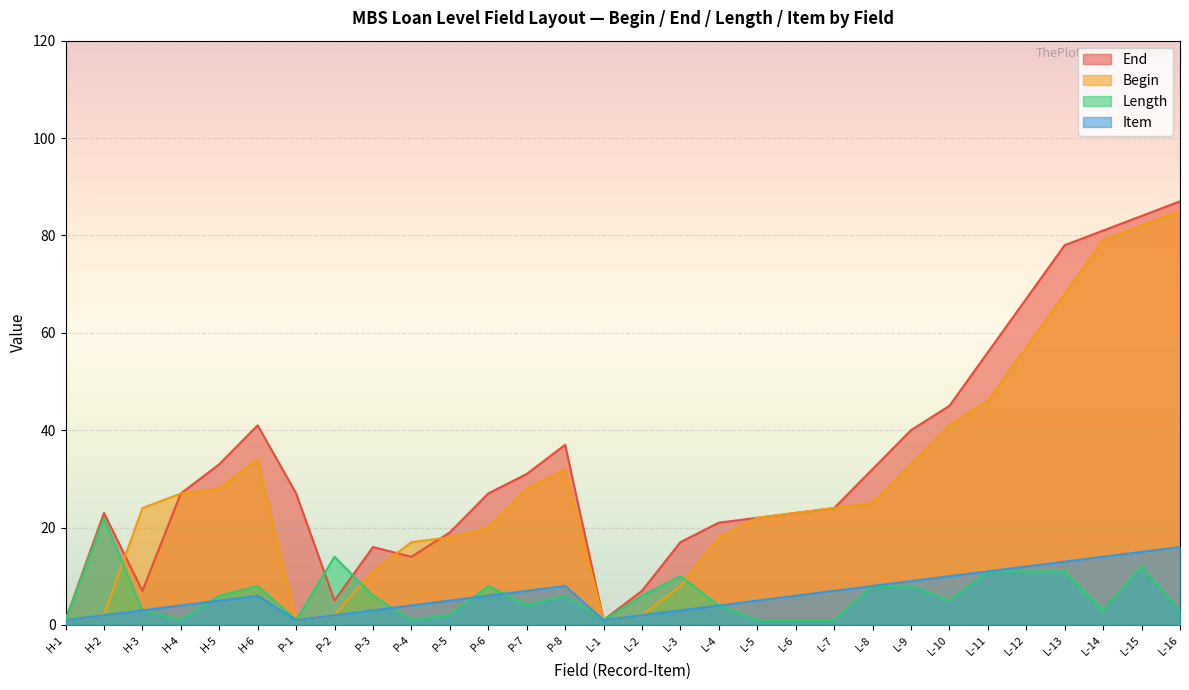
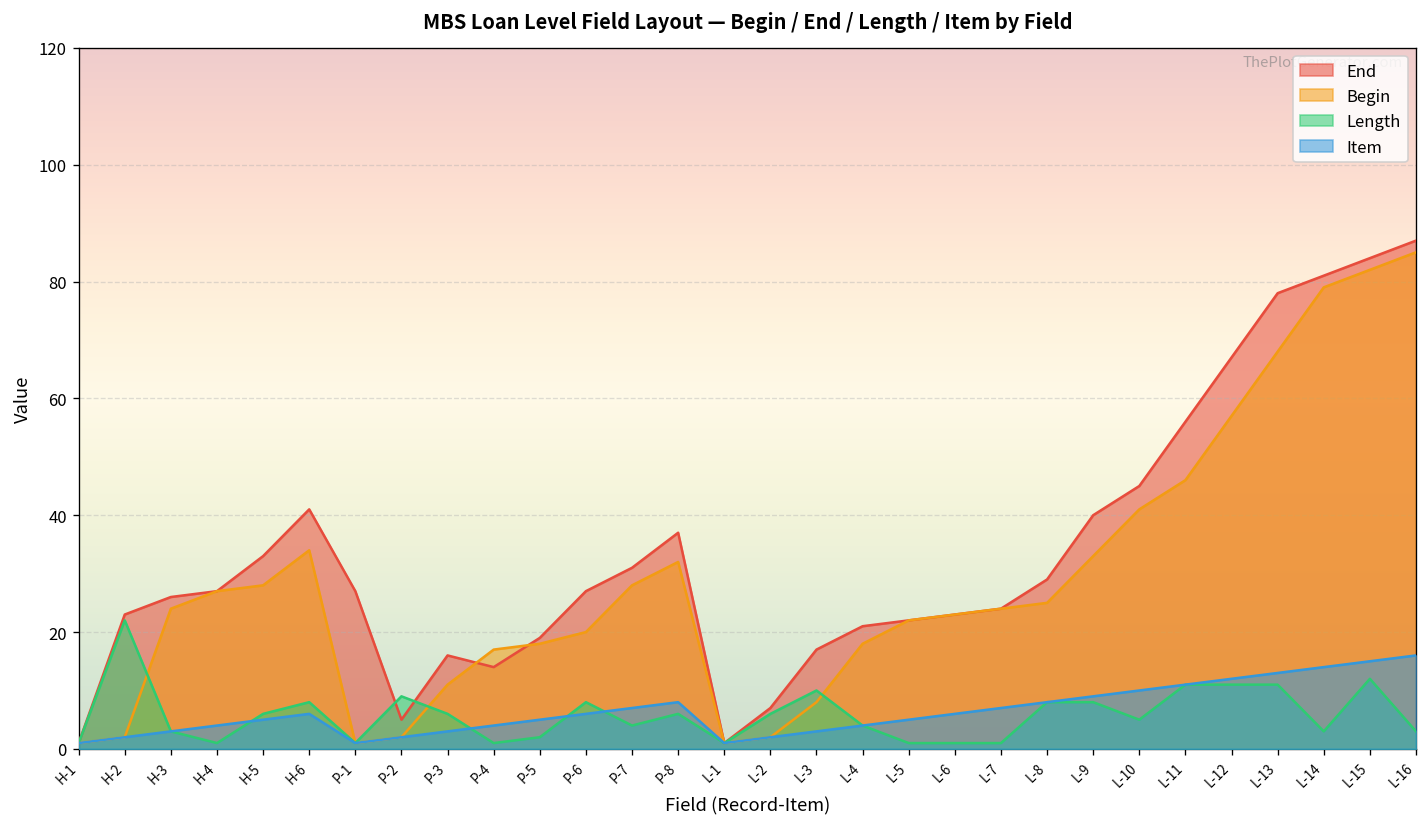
  {
    "End": {
      "H-2": 23,
-     "H-3": 7,
+     "H-3": 26,
      "H-5": 33,
      "H-6": 41,
      "P-1": 27,
      "P-2": 5,
      "P-3": 16,
      "P-4": 14,
      "P-5": 19,
      "P-6": 27,
      "P-7": 31,
      "P-8": 37,
      "L-2": 7,
      "L-3": 17,
      "L-4": 21,
-     "L-8": 32,
+     "L-8": 29,
      "L-9": 40,
      "L-10": 45,
      "L-11": 56,
      "L-12": 67,
      "L-13": 78,
      "L-14": 81,
      "L-15": 84,
      "L-16": 87
    },
    "Begin": {
      "H-3": 24,
      "H-5": 28,
      "H-6": 34,
      "P-3": 11,
      "P-4": 17,
      "P-5": 18,
      "P-6": 20,
      "P-7": 28,
      "P-8": 32,
      "L-3": 8,
      "L-4": 18,
      "L-8": 25,
      "L-9": 33,
      "L-10": 41,
      "L-11": 46,
      "L-12": 57,
      "L-13": 68,
      "L-14": 79,
      "L-15": 82,
      "L-16": 85
    },
    "Length": {
      "H-2": 22,
      "H-4": 1,
      "H-5": 6,
      "H-6": 8,
-     "P-2": 14,
+     "P-2": 9,
      "P-3": 6,
      "P-4": 1,
      "P-5": 2,
      "P-6": 8,
      "P-7": 4,
      "P-8": 6,
      "L-2": 6,
      "L-3": 10,
      "L-5": 1,
      "L-6": 1,
      "L-7": 1,
      "L-9": 8,
      "L-10": 5,
      "L-12": 11,
      "L-13": 11,
      "L-14": 3,
      "L-15": 12,
      "L-16": 3
    },
    "Item": {
      "H-4": 4,
      "H-5": 5,
      "H-6": 6,
      "P-3": 3,
      "P-4": 4,
      "P-5": 5,
      "P-6": 6,
      "P-7": 7,
      "P-8": 8,
      "L-3": 3,
      "L-5": 5,
      "L-6": 6,
      "L-7": 7,
      "L-9": 9,
      "L-10": 10,
      "L-12": 12,
      "L-13": 13,
      "L-14": 14,
      "L-15": 15,
      "L-16": 16
    }
  }
